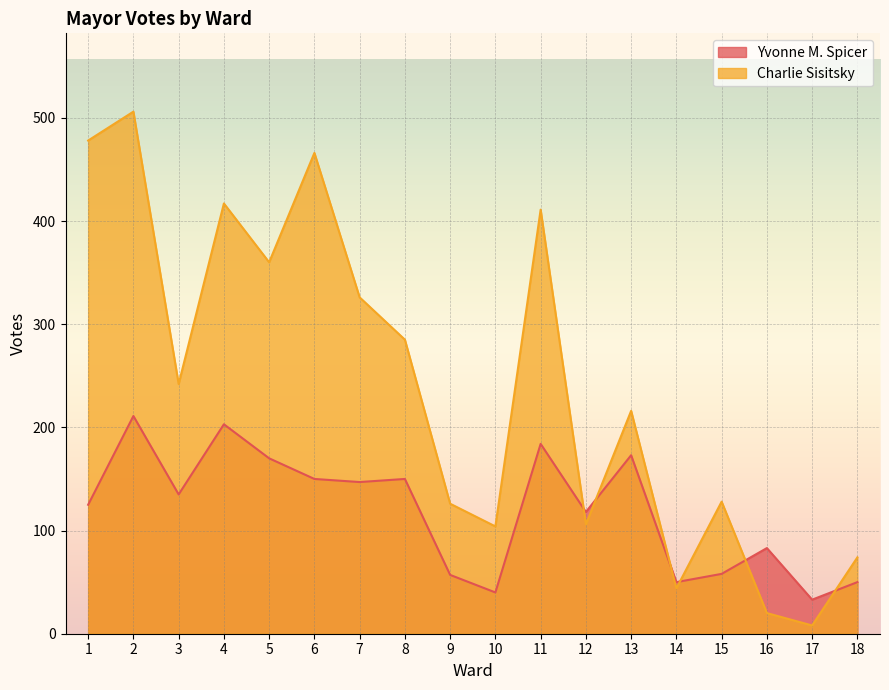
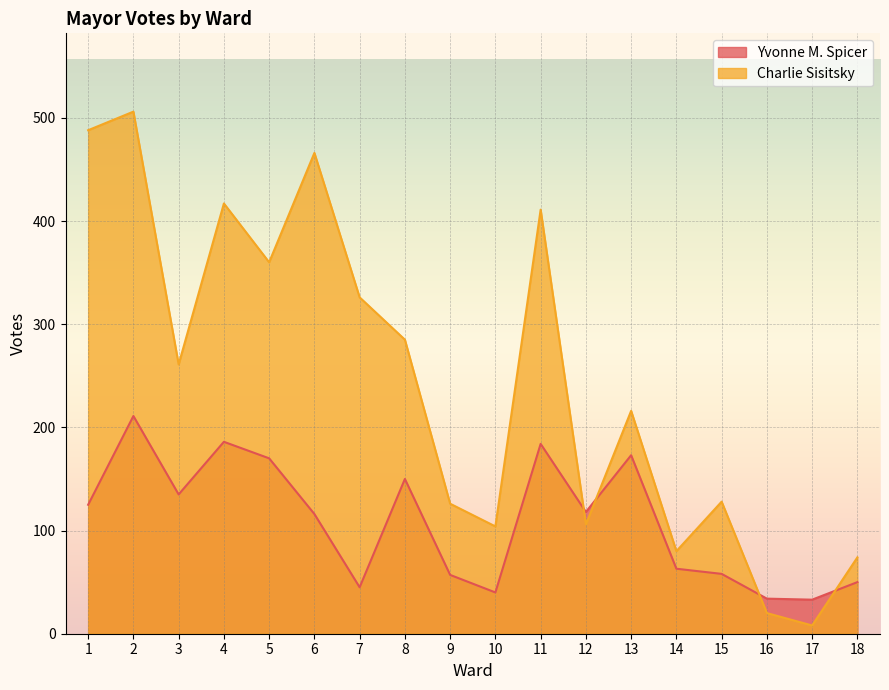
  {
    "Yvonne M. Spicer": {
      "1": 125,
      "2": 211,
      "3": 135,
-     "4": 203,
+     "4": 186,
      "5": 170,
-     "6": 150,
-     "7": 147,
+     "6": 116,
+     "7": 45,
      "8": 150,
      "9": 57,
      "10": 40,
      "11": 184,
      "12": 118,
      "13": 173,
-     "14": 50,
+     "14": 63,
      "15": 58,
-     "16": 83,
+     "16": 34,
      "17": 33,
      "18": 50
    },
    "Charlie Sisitsky": {
-     "1": 478,
+     "1": 488,
      "2": 506,
-     "3": 242,
+     "3": 261,
      "4": 417,
      "5": 360,
      "6": 466,
      "7": 326,
      "8": 285,
      "9": 126,
      "10": 104,
      "11": 411,
      "12": 106,
      "13": 216,
-     "14": 44,
+     "14": 80,
      "15": 128,
      "16": 20,
      "17": 8,
      "18": 74
    }
  }
